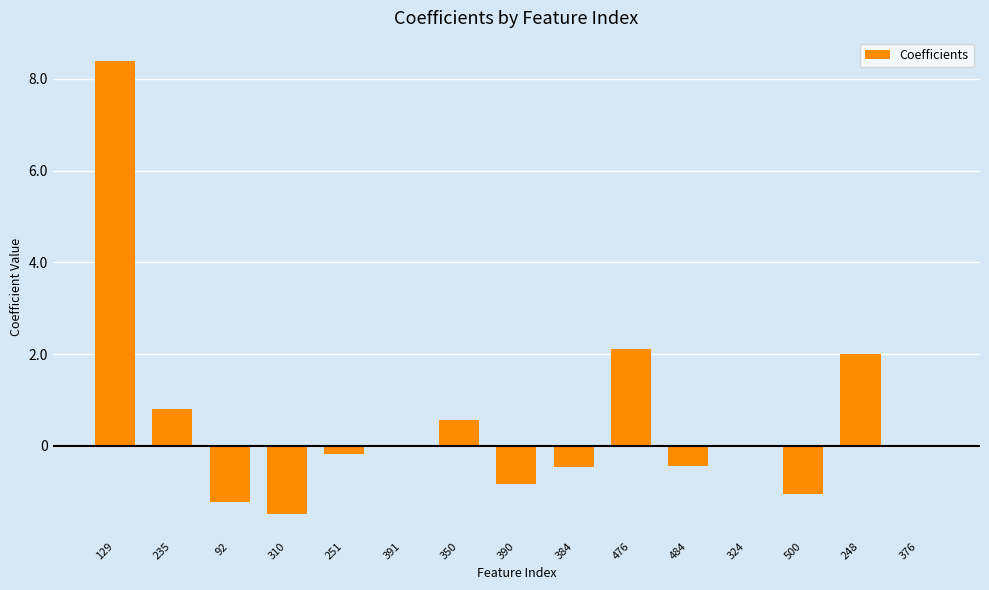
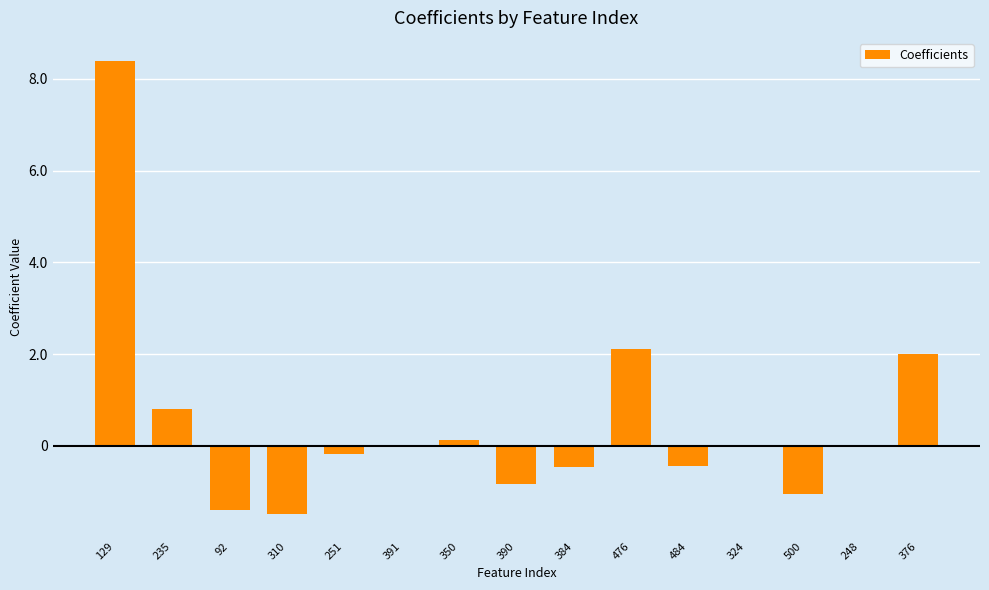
  {
    "129": 8.4,
    "235": 0.8,
-   "92": -1.2,
+   "92": -1.4,
    "310": -1.5,
    "251": -0.2,
-   "350": 0.6,
+   "350": 0.1,
    "390": -0.8,
    "384": -0.5,
    "476": 2.1,
    "484": -0.4,
    "500": -1.1,
-   "248": 2,
-   "376": 0
+   "248": 0,
+   "376": 2
  }
